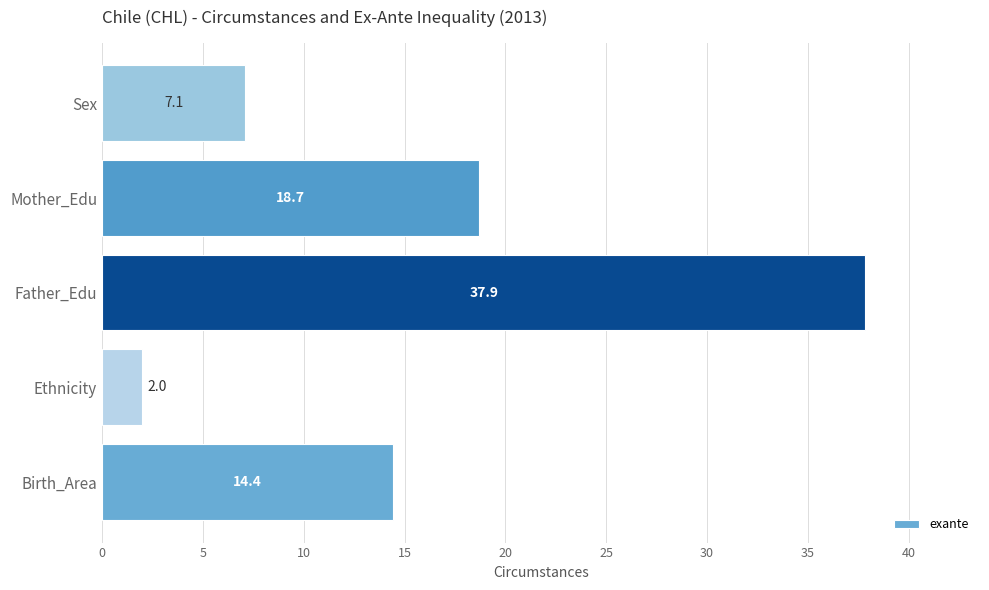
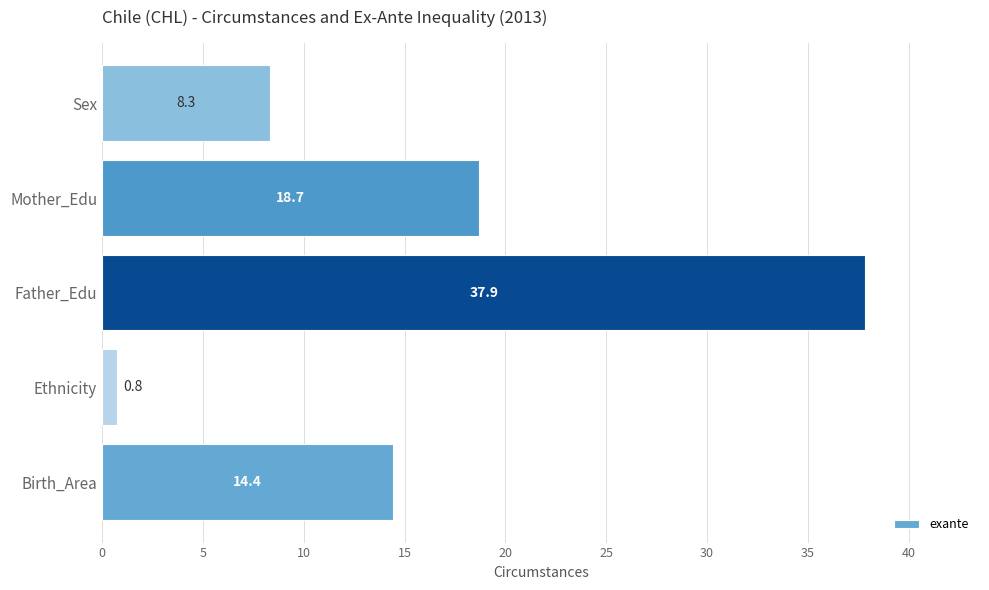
  {
-   "Sex": 7.1,
+   "Sex": 8.3,
    "Mother_Edu": 18.7,
    "Father_Edu": 37.9,
-   "Ethnicity": 2.0,
+   "Ethnicity": 0.8,
    "Birth_Area": 14.4
  }
